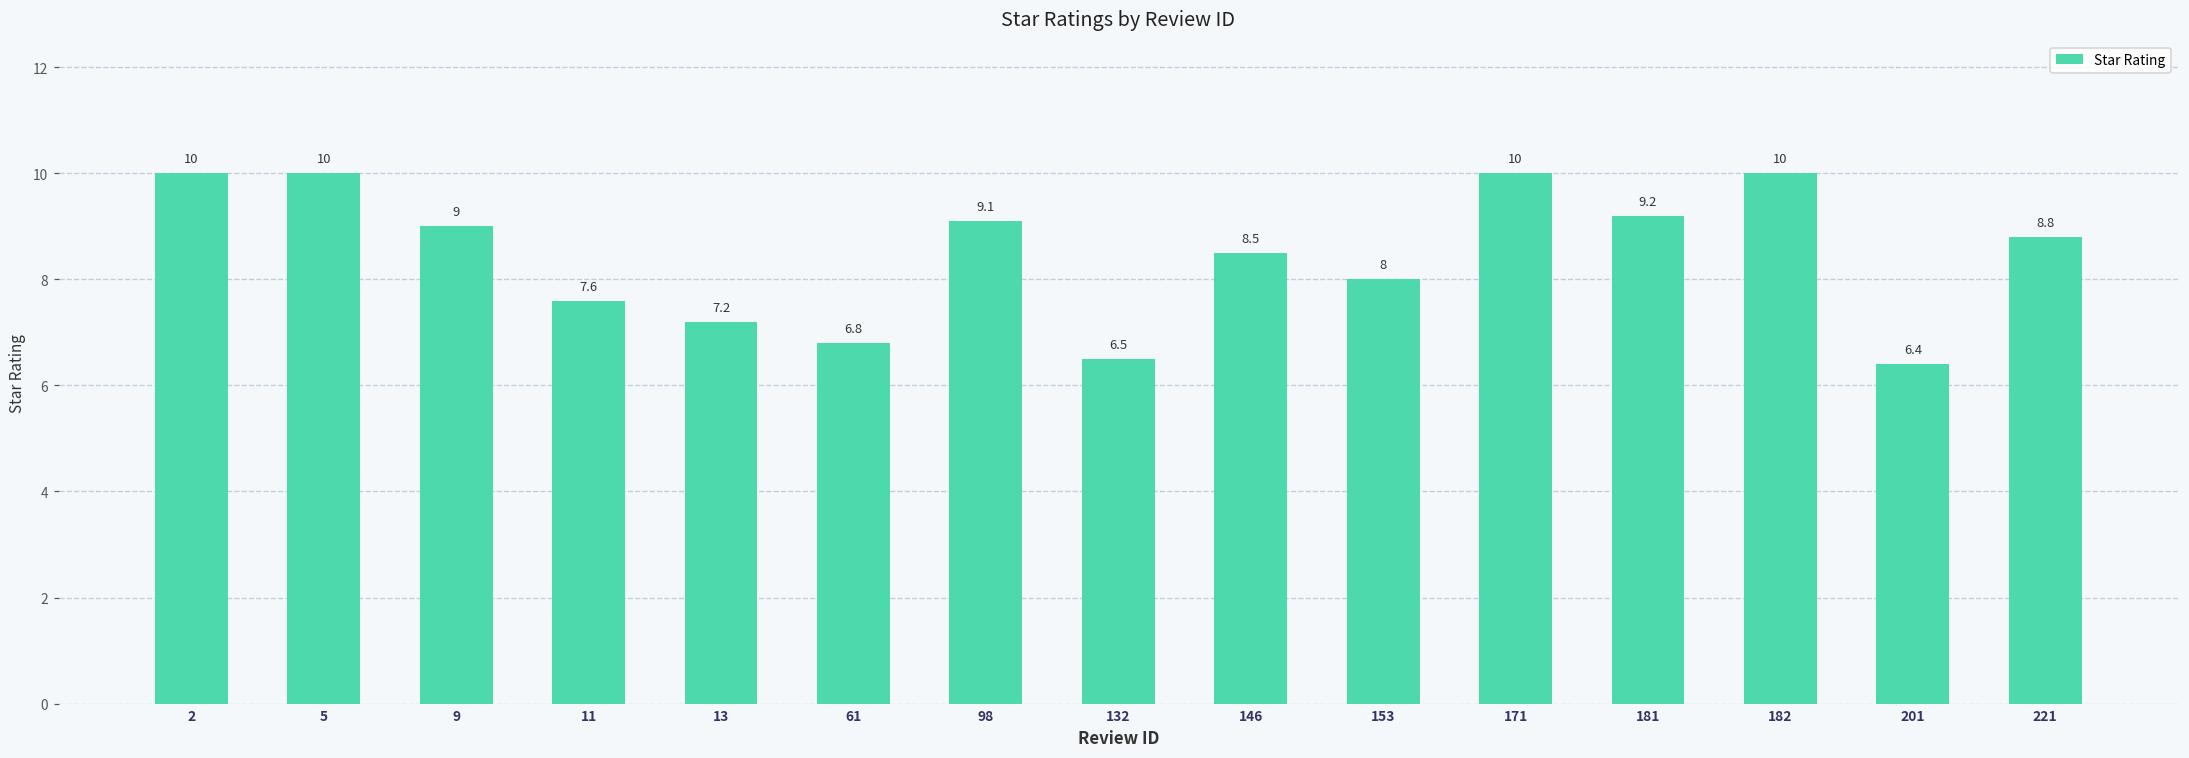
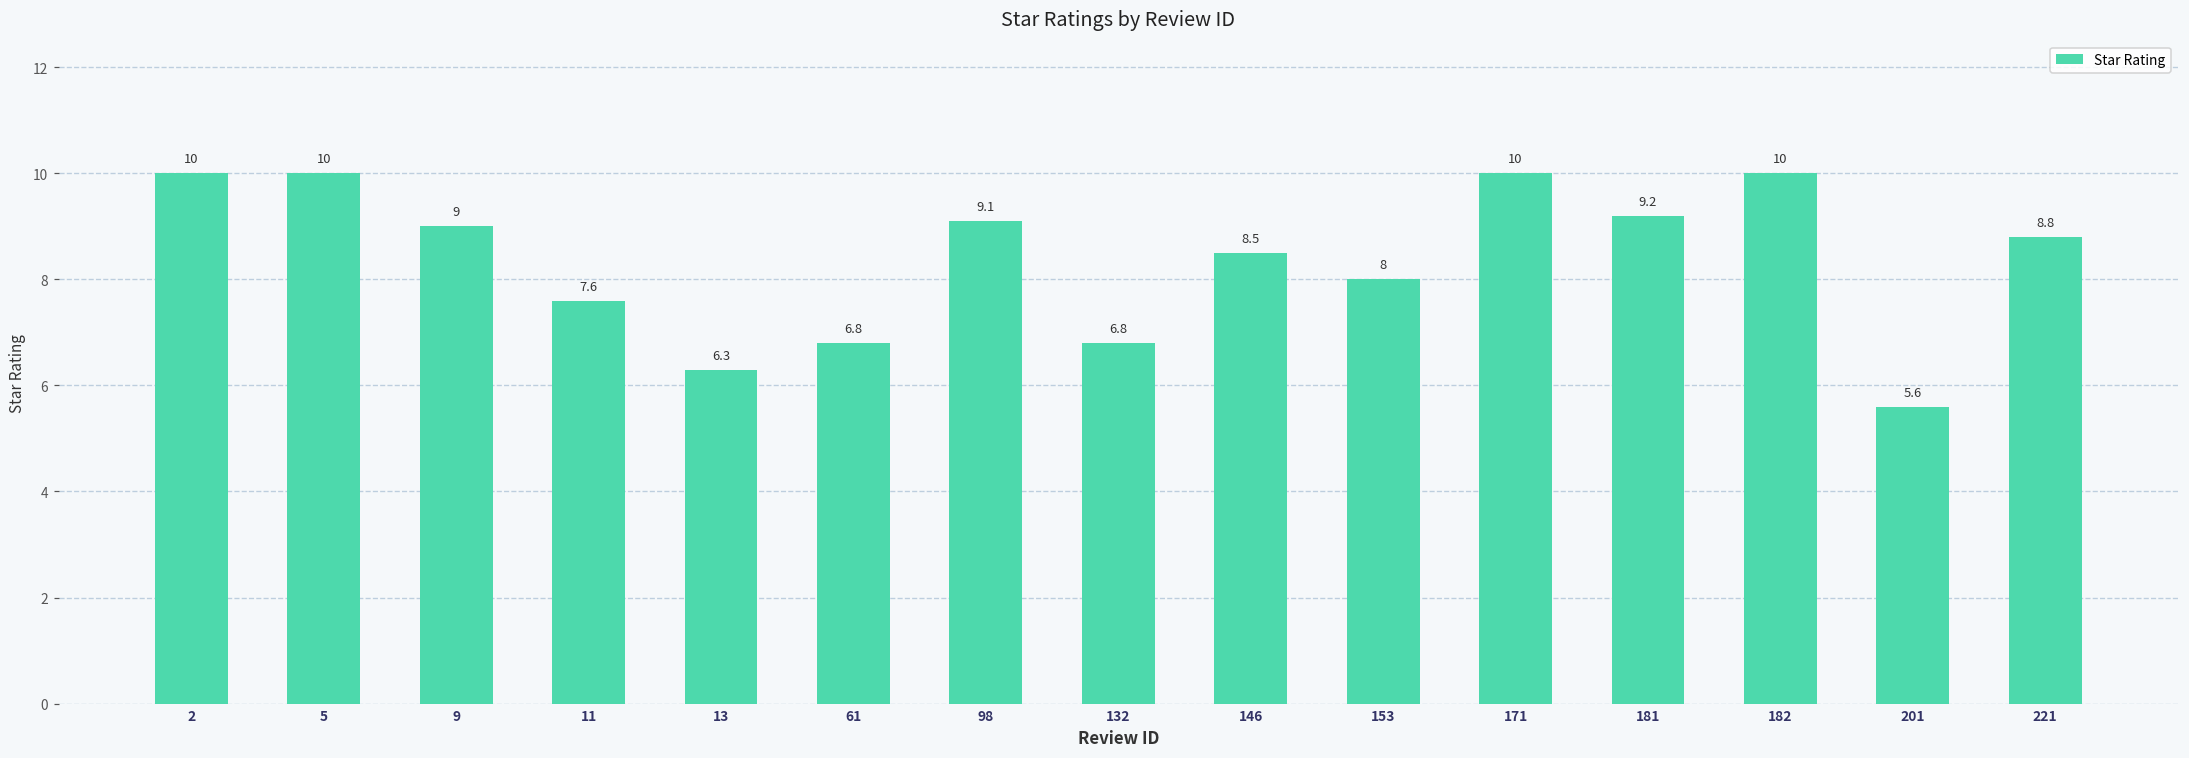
  {
    "2": 10,
    "5": 10,
    "9": 9,
    "11": 7.6,
-   "13": 7.2,
+   "13": 6.3,
    "61": 6.8,
    "98": 9.1,
-   "132": 6.5,
+   "132": 6.8,
    "146": 8.5,
    "153": 8,
    "171": 10,
    "181": 9.2,
    "182": 10,
-   "201": 6.4,
+   "201": 5.6,
    "221": 8.8
  }
